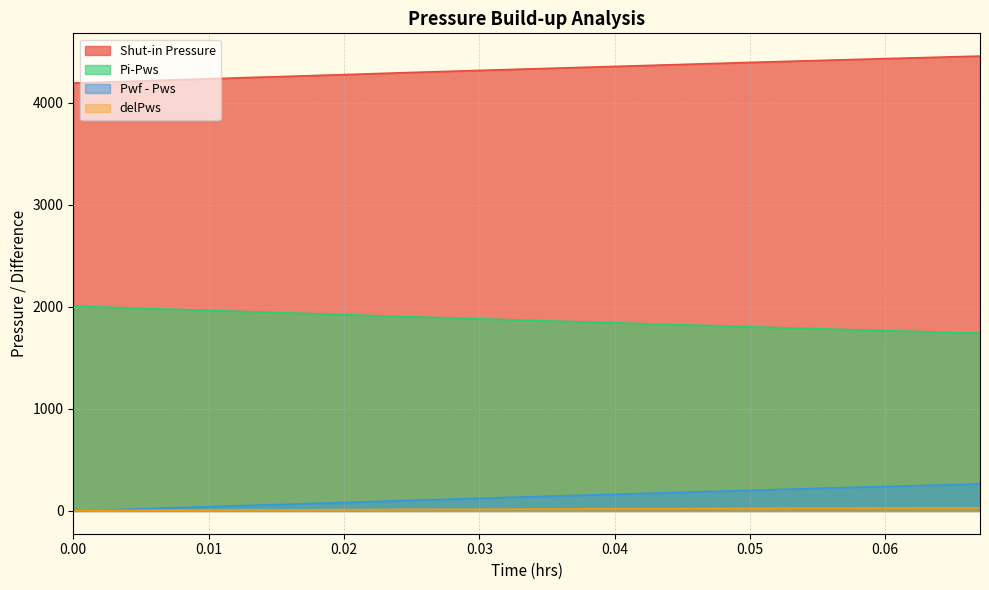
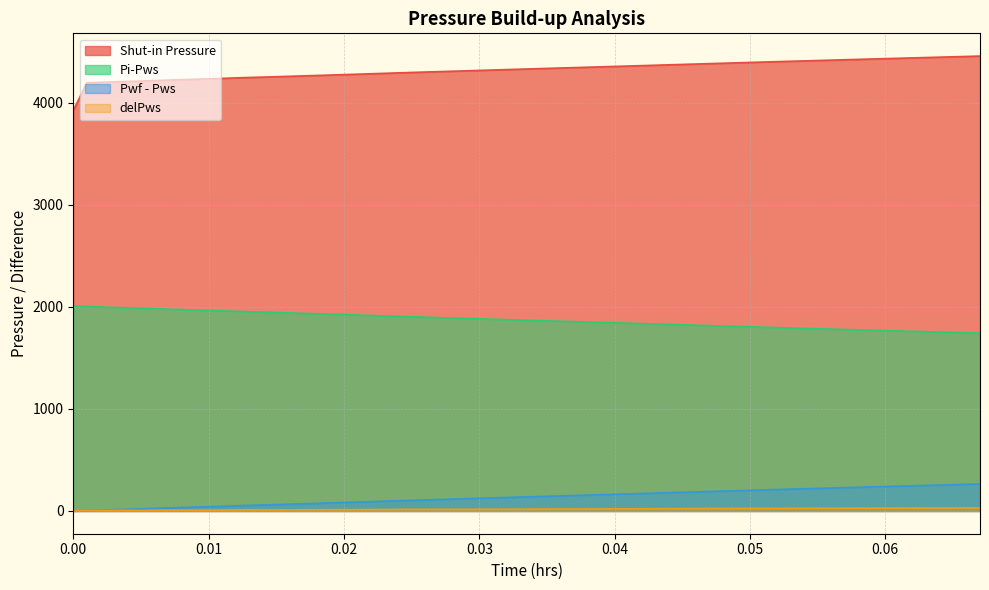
  {
    "Shut-in Pressure": {
-     "0.00": 4190
+     "0.00": 3920
    },
    "Pi-Pws": {
      "0.00": 2010
    }
  }
